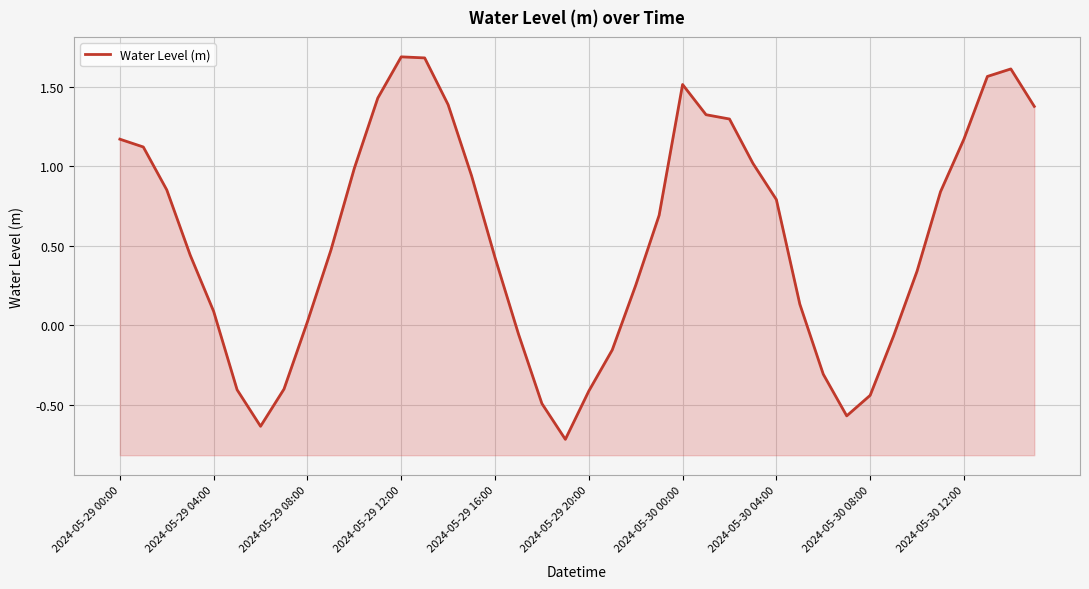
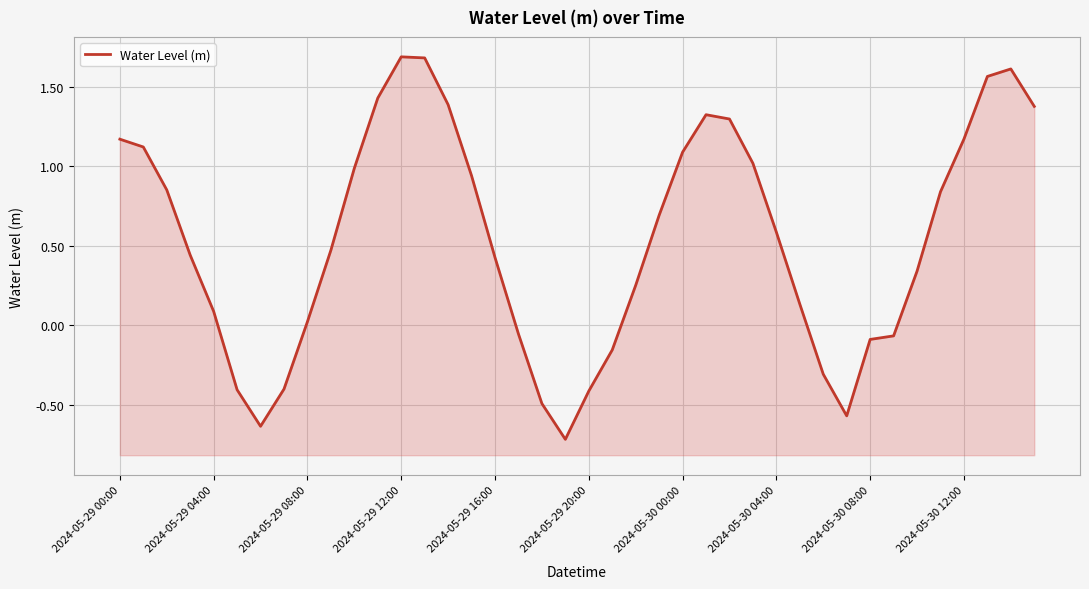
  {
    "2024-05-29 00:00": 1.17,
    "2024-05-29 04:00": 0.09,
    "2024-05-29 08:00": 0.02,
    "2024-05-29 12:00": 1.69,
    "2024-05-29 16:00": 0.43,
    "2024-05-29 20:00": -0.41,
-   "2024-05-30 00:00": 1.52,
-   "2024-05-30 04:00": 0.79,
-   "2024-05-30 08:00": -0.44,
+   "2024-05-30 00:00": 1.09,
+   "2024-05-30 04:00": 0.59,
+   "2024-05-30 08:00": -0.09,
    "2024-05-30 12:00": 1.17
  }
